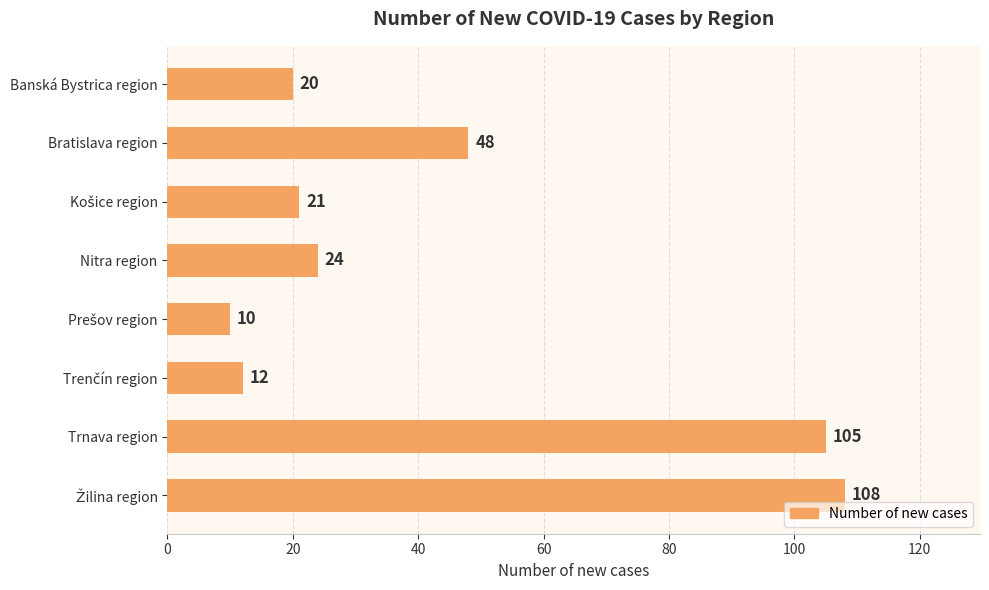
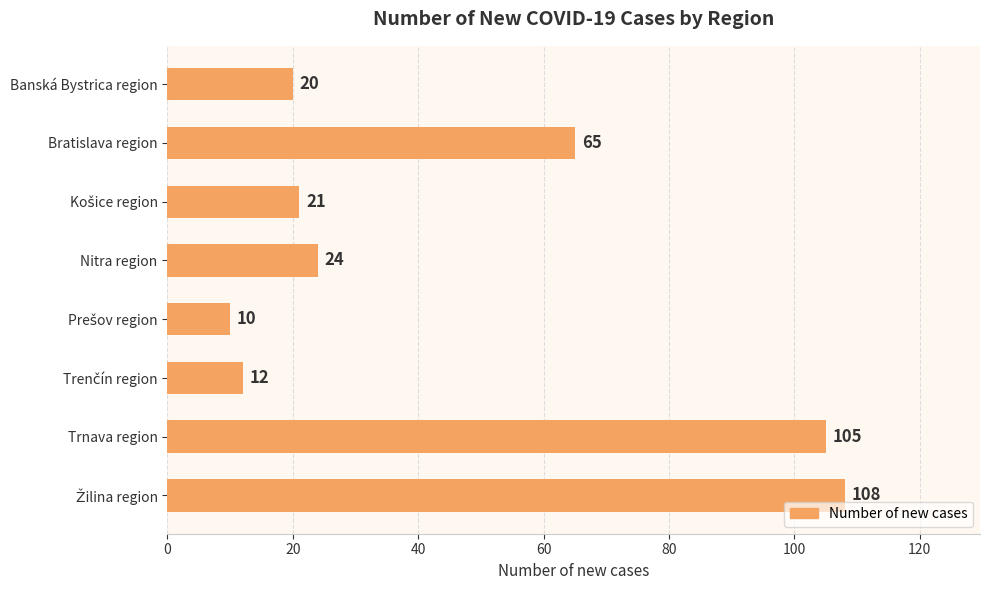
  {
    "Banská Bystrica region": 20,
-   "Bratislava region": 48,
+   "Bratislava region": 65,
    "Košice region": 21,
    "Nitra region": 24,
    "Prešov region": 10,
    "Trenčín region": 12,
    "Trnava region": 105
  }
